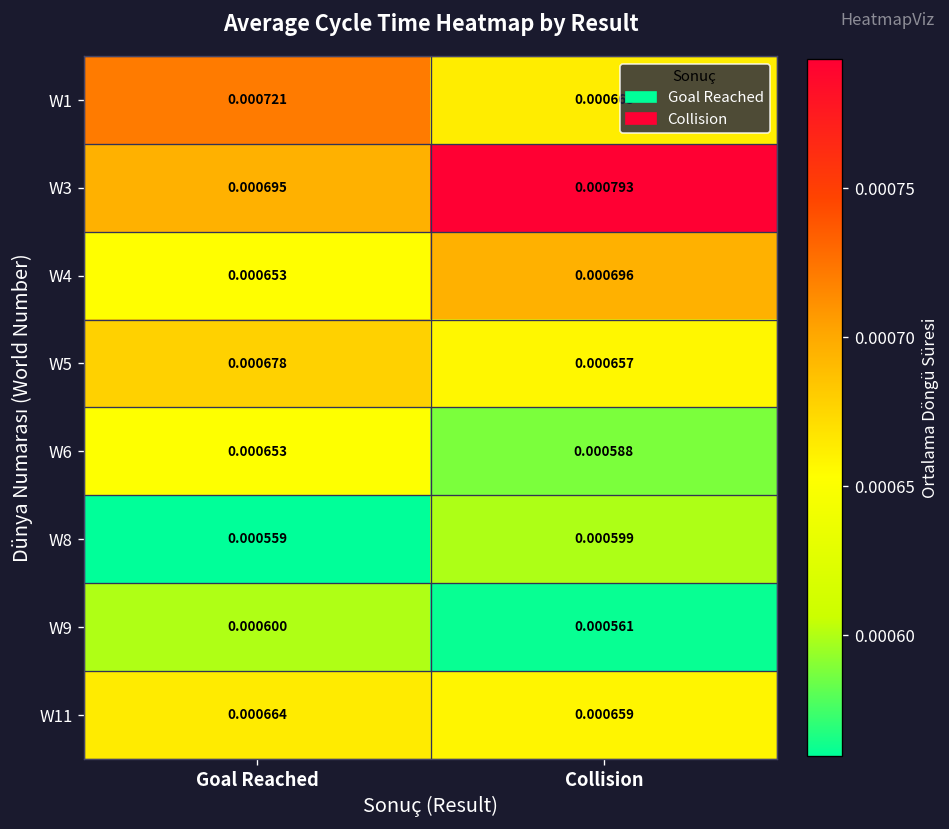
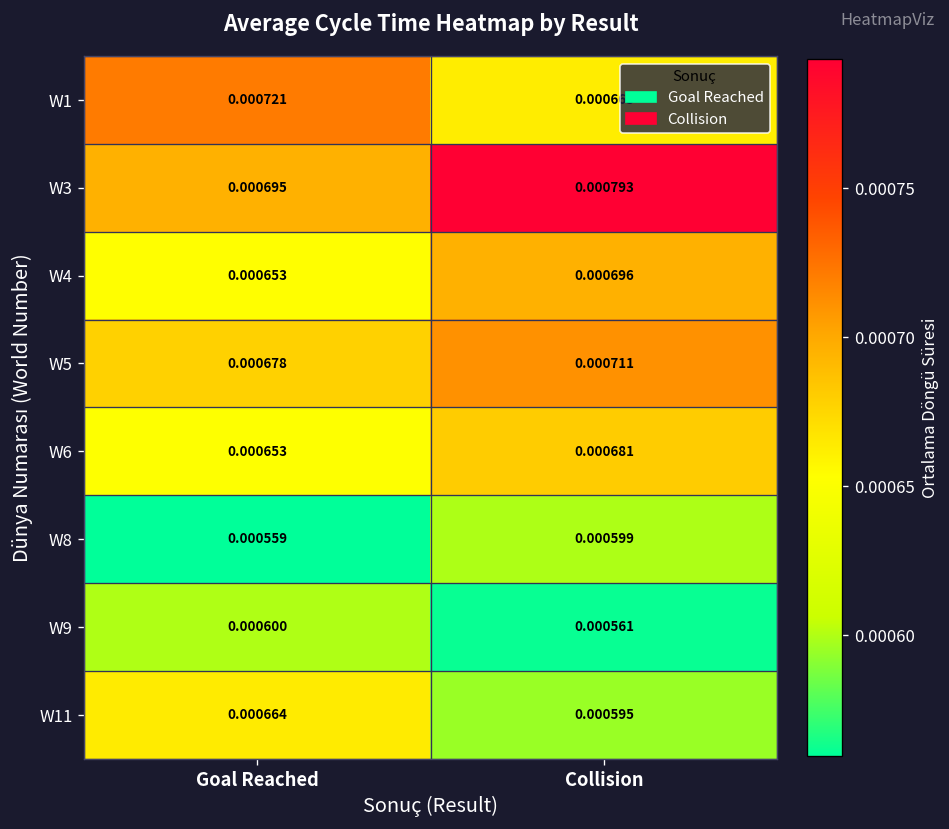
  {
    "W1": {
      "Goal Reached": 0.000721
    },
    "W3": {
      "Goal Reached": 0.000695,
      "Collision": 0.000793
    },
    "W4": {
      "Goal Reached": 0.000653,
      "Collision": 0.000696
    },
    "W5": {
      "Goal Reached": 0.000678,
-     "Collision": 0.000657
+     "Collision": 0.000711
    },
    "W6": {
      "Goal Reached": 0.000653,
-     "Collision": 0.000588
+     "Collision": 0.000681
    },
    "W8": {
      "Goal Reached": 0.000559,
      "Collision": 0.000599
    },
    "W9": {
      "Goal Reached": 0.000600,
      "Collision": 0.000561
    },
    "W11": {
      "Goal Reached": 0.000664,
-     "Collision": 0.000659
+     "Collision": 0.000595
    }
  }
